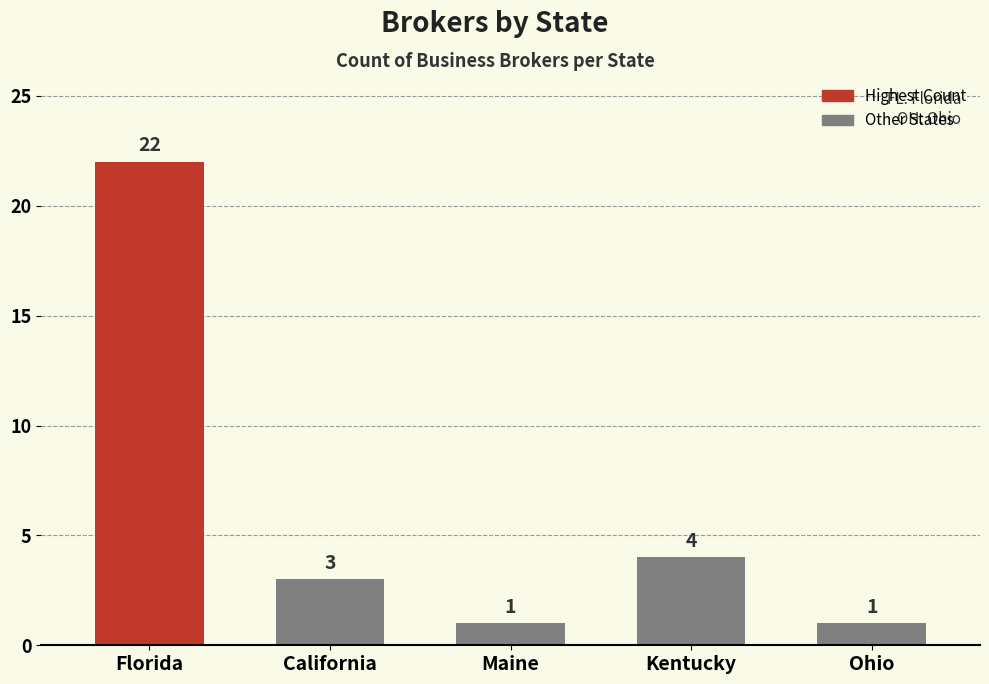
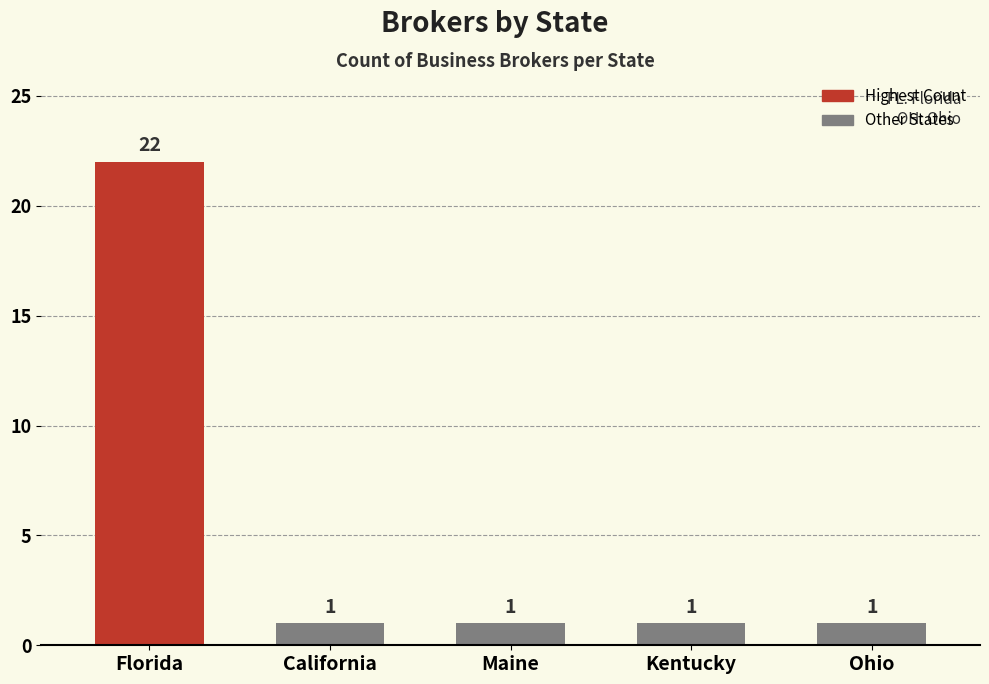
  {
    "Florida": 22,
-   "California": 3,
+   "California": 1,
    "Maine": 1,
-   "Kentucky": 4,
+   "Kentucky": 1,
    "Ohio": 1
  }
